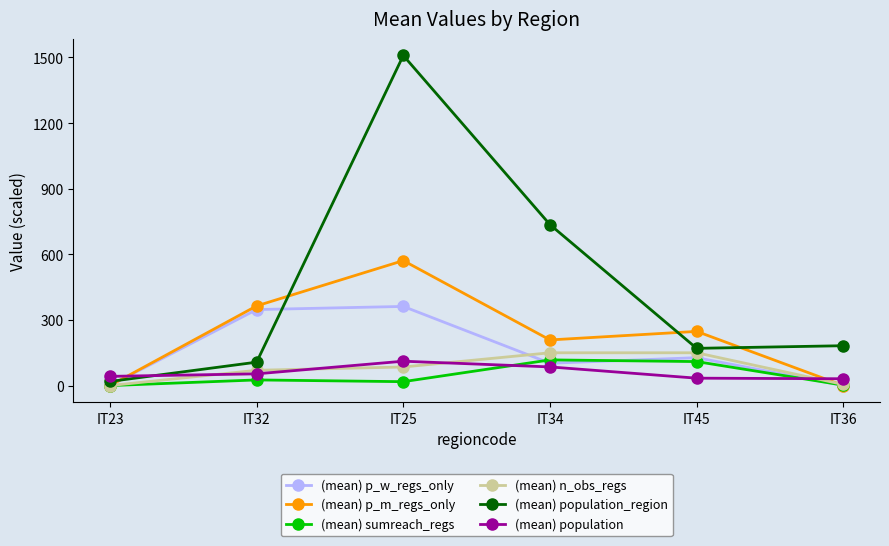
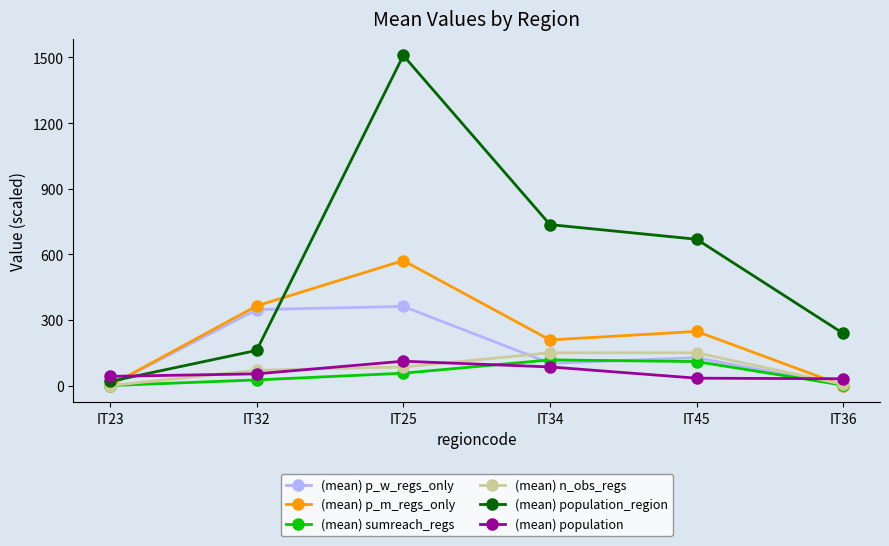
  {
    "(mean) p_w_regs_only": {
      "IT32": 350,
      "IT25": 360,
      "IT34": 100,
      "IT45": 130
    },
    "(mean) p_m_regs_only": {
      "IT32": 360,
      "IT25": 570,
      "IT34": 210,
      "IT45": 250
    },
    "(mean) sumreach_regs": {
      "IT32": 30,
-     "IT25": 20,
+     "IT25": 60,
      "IT34": 120,
      "IT45": 110
    },
    "(mean) n_obs_regs": {
      "IT32": 70,
      "IT25": 90,
      "IT34": 150,
      "IT45": 150
    },
    "(mean) population_region": {
      "IT23": 20,
-     "IT32": 110,
+     "IT32": 160,
      "IT25": 1510,
      "IT34": 740,
-     "IT45": 170,
-     "IT36": 180
+     "IT45": 670,
+     "IT36": 240
    },
    "(mean) population": {
      "IT23": 40,
      "IT32": 50,
      "IT25": 110,
      "IT34": 90,
      "IT45": 30,
      "IT36": 30
    }
  }
